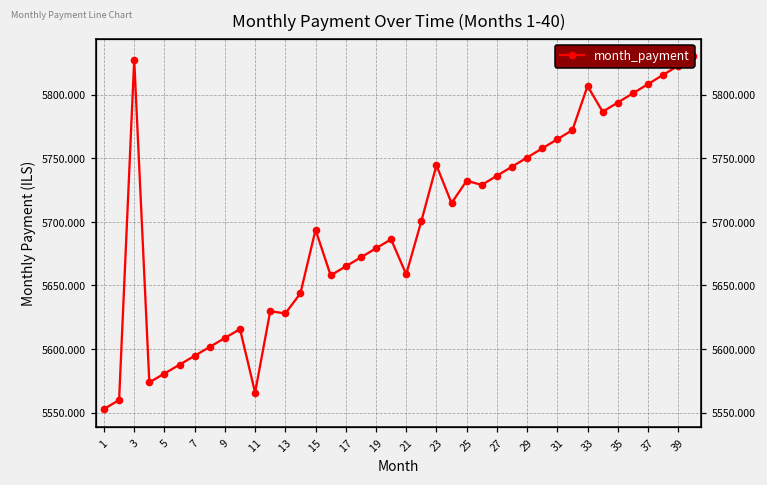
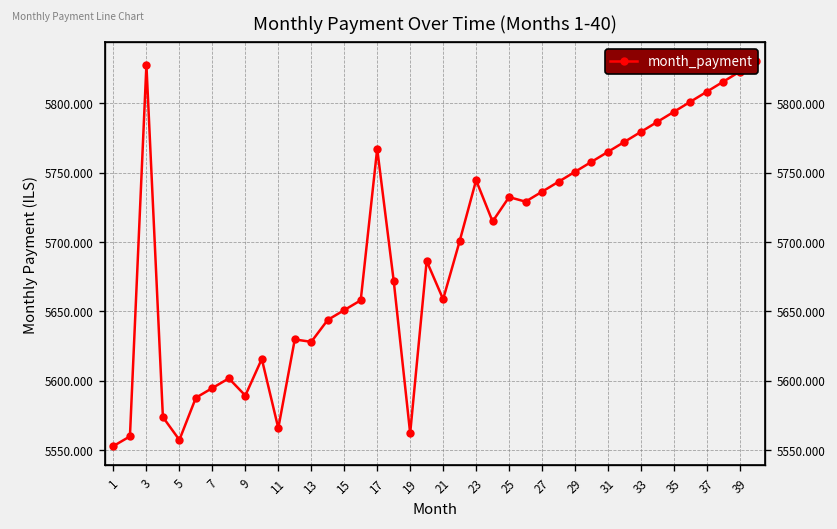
  {
    "1": 5553,
    "3": 5828,
-   "5": 5581,
+   "5": 5557,
    "7": 5595,
-   "9": 5609,
+   "9": 5589,
    "11": 5566,
    "13": 5628,
-   "15": 5694,
-   "17": 5665,
-   "19": 5679,
+   "15": 5651,
+   "17": 5767,
+   "19": 5562,
    "21": 5659,
    "23": 5744,
    "25": 5732,
    "27": 5736,
    "29": 5751,
    "31": 5765,
-   "33": 5807,
+   "33": 5779,
    "35": 5794,
    "37": 5808
  }
